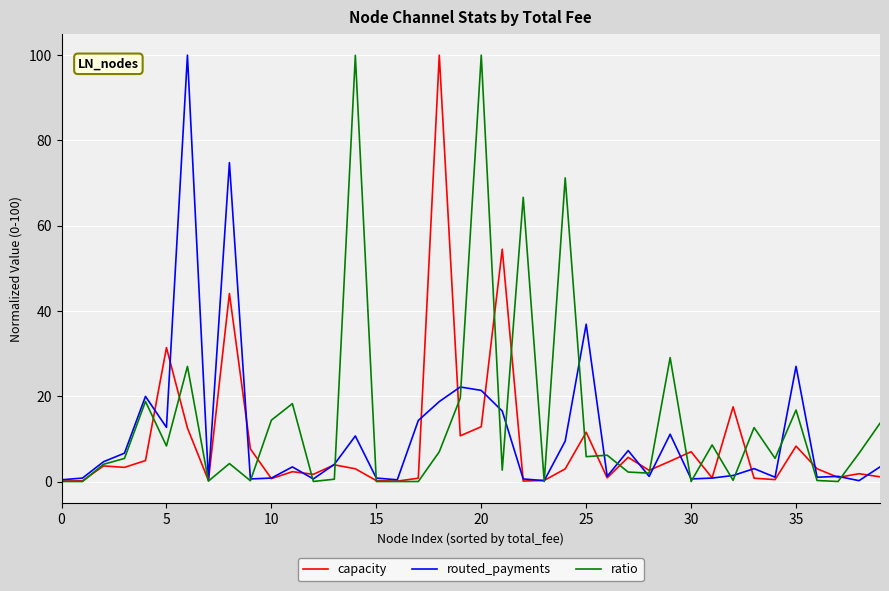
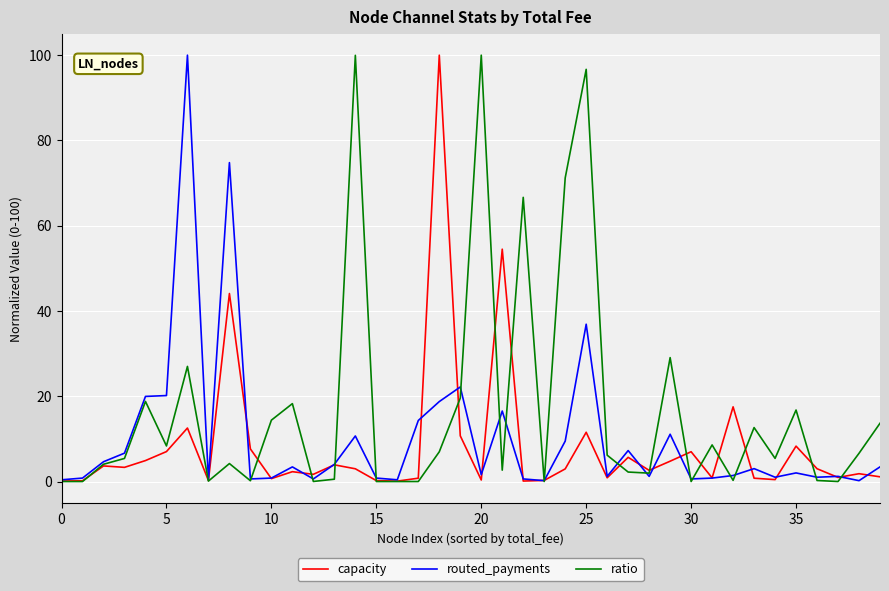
  {
    "capacity": {
-     "5": 31,
-     "20": 13,
+     "5": 7,
+     "20": 0,
      "25": 12,
      "30": 7,
      "35": 8
    },
    "routed_payments": {
-     "5": 13,
+     "5": 20,
      "15": 1,
-     "20": 21,
+     "20": 2,
      "25": 37,
      "30": 1,
-     "35": 27
+     "35": 2
    },
    "ratio": {
      "5": 8,
      "10": 14,
      "20": 100,
-     "25": 6,
+     "25": 97,
      "30": 0,
      "35": 17
    }
  }
